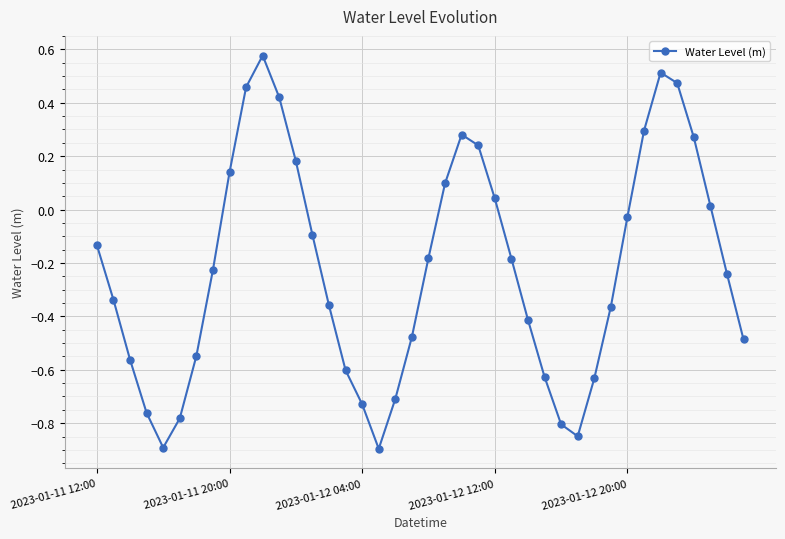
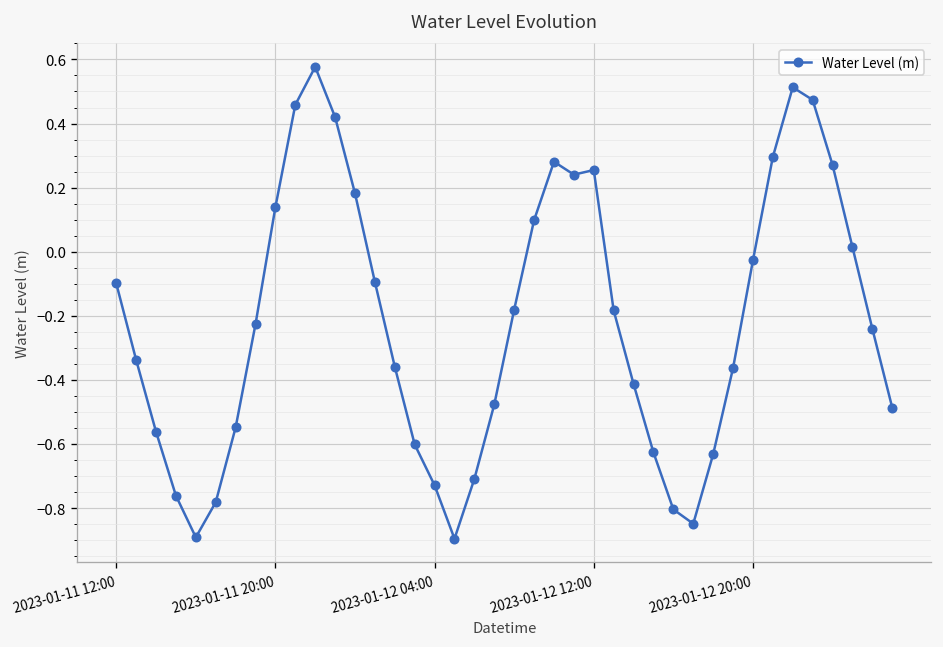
  {
-   "2023-01-11 12:00": -0.13,
+   "2023-01-11 12:00": -0.10,
    "2023-01-11 20:00": 0.14,
    "2023-01-12 04:00": -0.73,
-   "2023-01-12 12:00": 0.04,
+   "2023-01-12 12:00": 0.25,
    "2023-01-12 20:00": -0.03
  }
